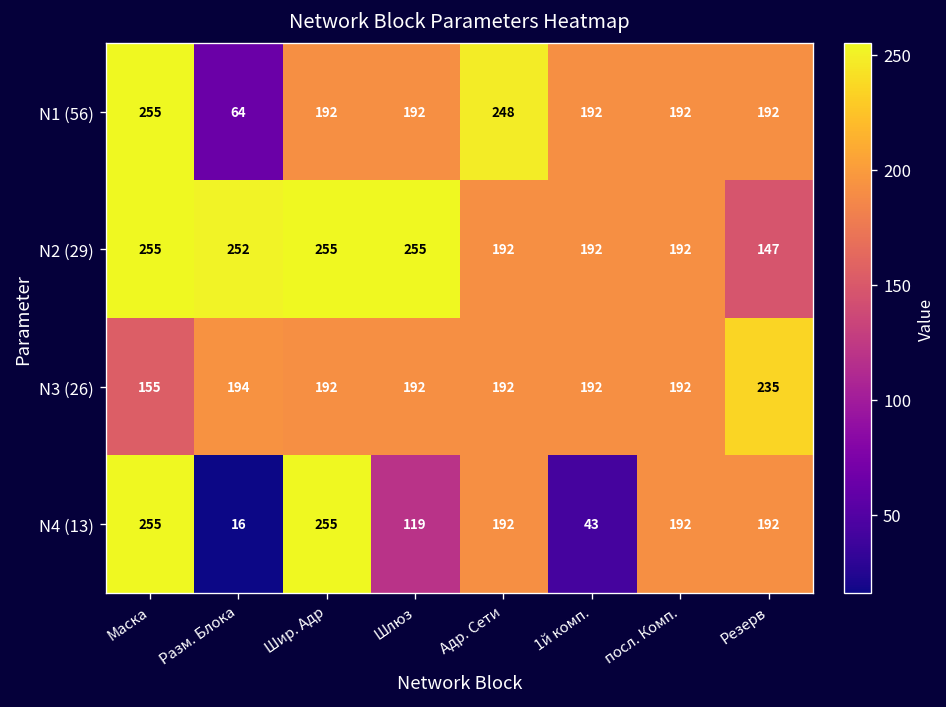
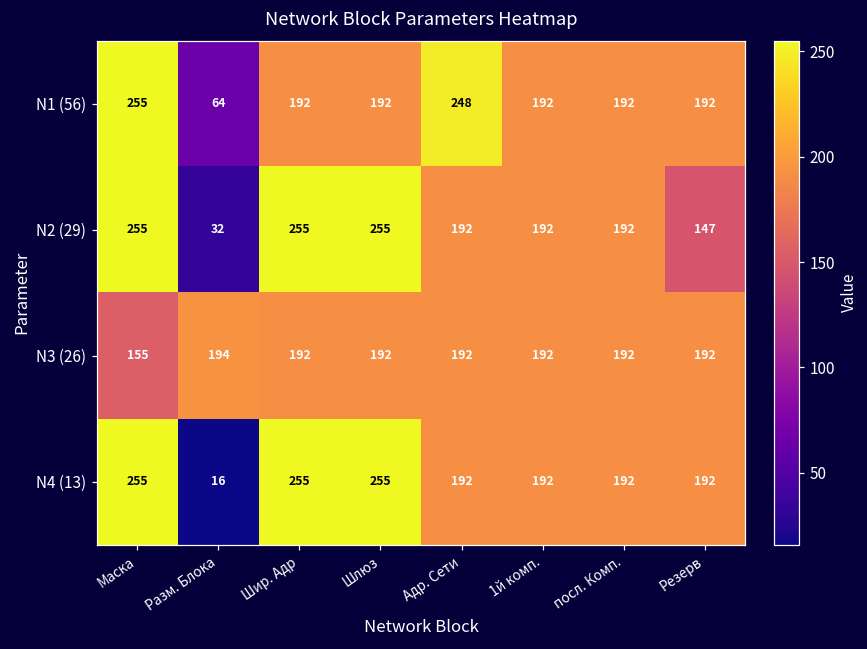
  {
    "N1 (56)": {
      "Маска": 255,
      "Разм. Блока": 64,
      "Шир. Адр": 192,
      "Шлюз": 192,
      "Адр. Сети": 248,
      "1й комп.": 192,
      "посл. Комп.": 192,
      "Резерв": 192
    },
    "N2 (29)": {
      "Маска": 255,
-     "Разм. Блока": 252,
+     "Разм. Блока": 32,
      "Шир. Адр": 255,
      "Шлюз": 255,
      "Адр. Сети": 192,
      "1й комп.": 192,
      "посл. Комп.": 192,
      "Резерв": 147
    },
    "N3 (26)": {
      "Маска": 155,
      "Разм. Блока": 194,
      "Шир. Адр": 192,
      "Шлюз": 192,
      "Адр. Сети": 192,
      "1й комп.": 192,
      "посл. Комп.": 192,
-     "Резерв": 235
+     "Резерв": 192
    },
    "N4 (13)": {
      "Маска": 255,
      "Разм. Блока": 16,
      "Шир. Адр": 255,
-     "Шлюз": 119,
+     "Шлюз": 255,
      "Адр. Сети": 192,
-     "1й комп.": 43,
+     "1й комп.": 192,
      "посл. Комп.": 192,
      "Резерв": 192
    }
  }
